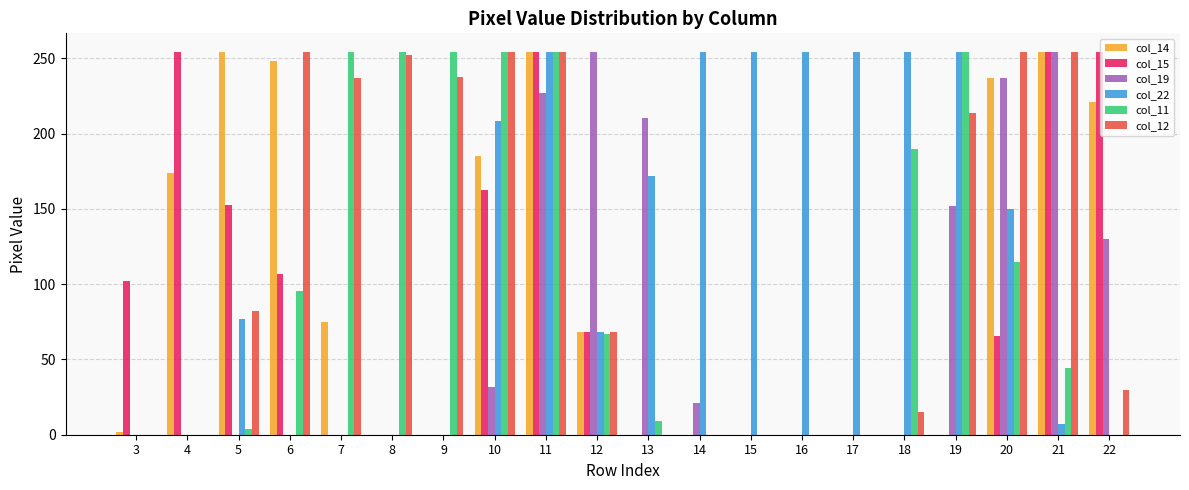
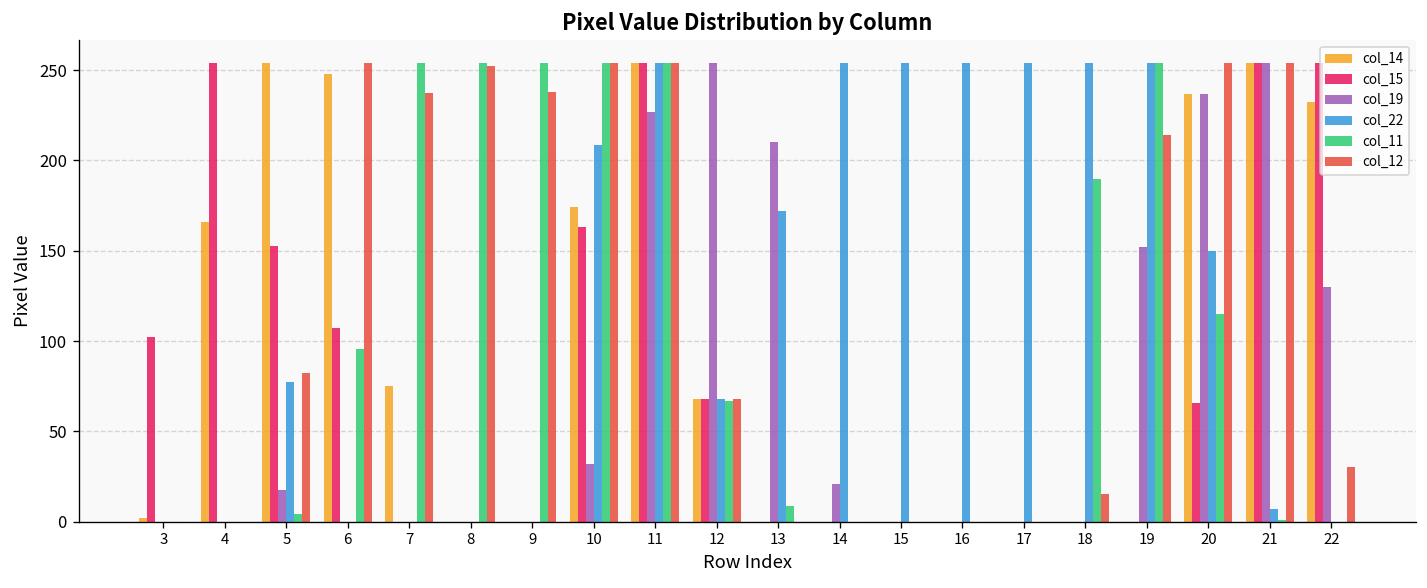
  {
    "col_14": {
      "3": 2,
-     "4": 174,
+     "4": 166,
      "5": 254,
      "6": 248,
      "7": 75,
      "8": 0,
      "9": 0,
-     "10": 185,
+     "10": 174,
      "11": 254,
      "12": 68,
      "13": 0,
      "14": 0,
      "15": 0,
      "16": 0,
      "17": 0,
      "18": 0,
      "19": 0,
      "20": 237,
      "21": 254,
-     "22": 221
+     "22": 232
    },
    "col_15": {
      "3": 102,
      "4": 254,
      "5": 153,
      "6": 107,
      "7": 0,
      "8": 0,
      "9": 0,
      "10": 163,
      "11": 254,
      "12": 68,
      "13": 0,
      "14": 0,
      "15": 0,
      "16": 0,
      "17": 0,
      "18": 0,
      "19": 0,
      "20": 66,
      "21": 254,
      "22": 254
    },
    "col_19": {
      "3": 0,
      "4": 0,
-     "5": 0,
+     "5": 18,
      "6": 0,
      "7": 0,
      "8": 0,
      "9": 0,
      "10": 32,
      "11": 227,
      "12": 254,
      "13": 210,
      "14": 21,
      "15": 0,
      "16": 0,
      "17": 0,
      "18": 0,
      "19": 152,
      "20": 237,
      "21": 254,
      "22": 130
    },
    "col_22": {
      "3": 0,
      "4": 0,
      "5": 77,
      "6": 0,
      "7": 0,
      "8": 0,
      "9": 0,
      "10": 209,
      "11": 254,
      "12": 68,
      "13": 172,
      "14": 254,
      "15": 254,
      "16": 254,
      "17": 254,
      "18": 254,
      "19": 254,
      "20": 150,
      "21": 7,
      "22": 0
    },
    "col_11": {
      "3": 0,
      "4": 0,
      "5": 4,
      "6": 96,
      "7": 254,
      "8": 254,
      "9": 254,
      "10": 254,
      "11": 254,
      "12": 67,
      "13": 9,
      "14": 0,
      "15": 0,
      "16": 0,
      "17": 0,
      "18": 190,
      "19": 254,
      "20": 115,
-     "21": 44,
+     "21": 1,
      "22": 0
    },
    "col_12": {
      "3": 0,
      "4": 0,
      "5": 82,
      "6": 254,
      "7": 237,
      "8": 252,
      "9": 238,
      "10": 254,
      "11": 254,
      "12": 68,
      "13": 0,
      "14": 0,
      "15": 0,
      "16": 0,
      "17": 0,
      "18": 15,
      "19": 214,
      "20": 254,
      "21": 254,
      "22": 30
    }
  }
